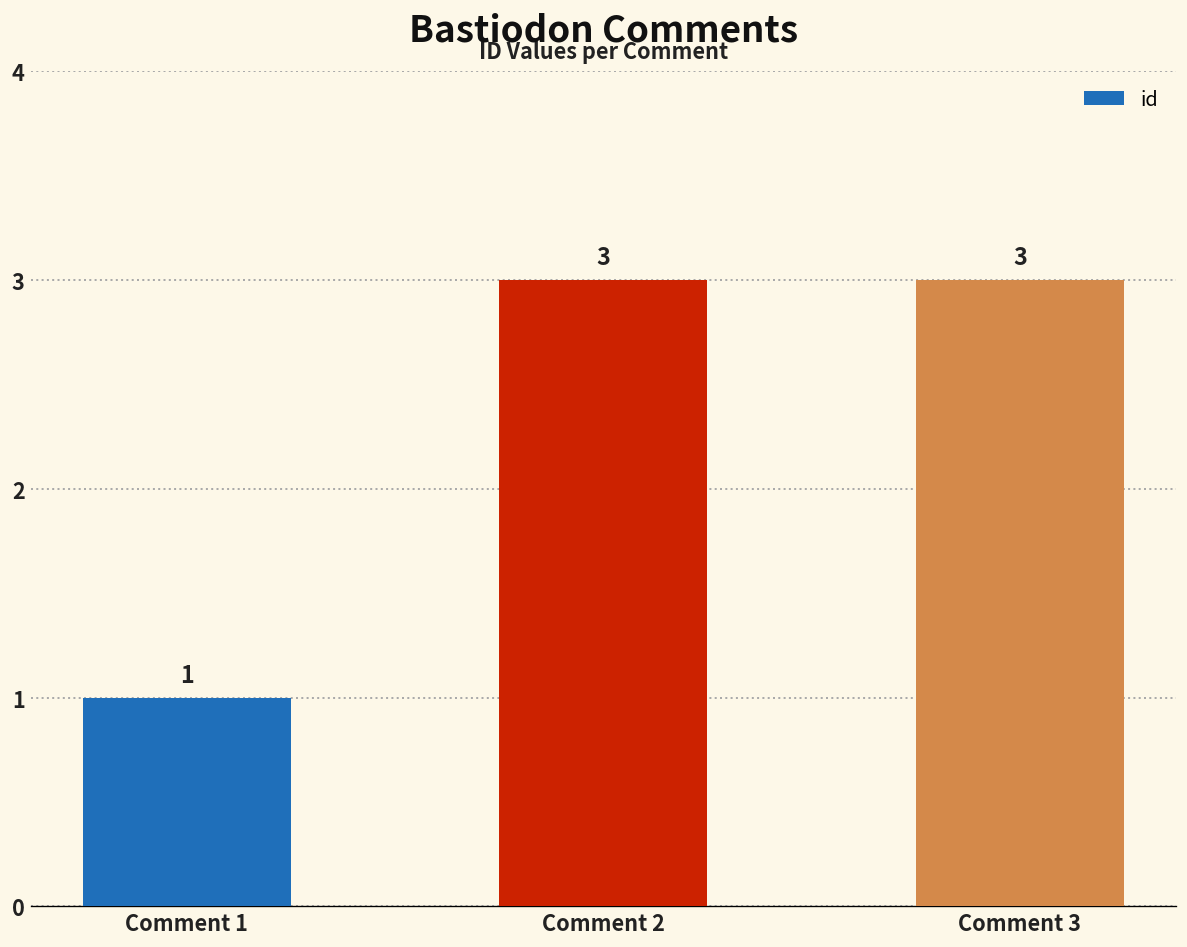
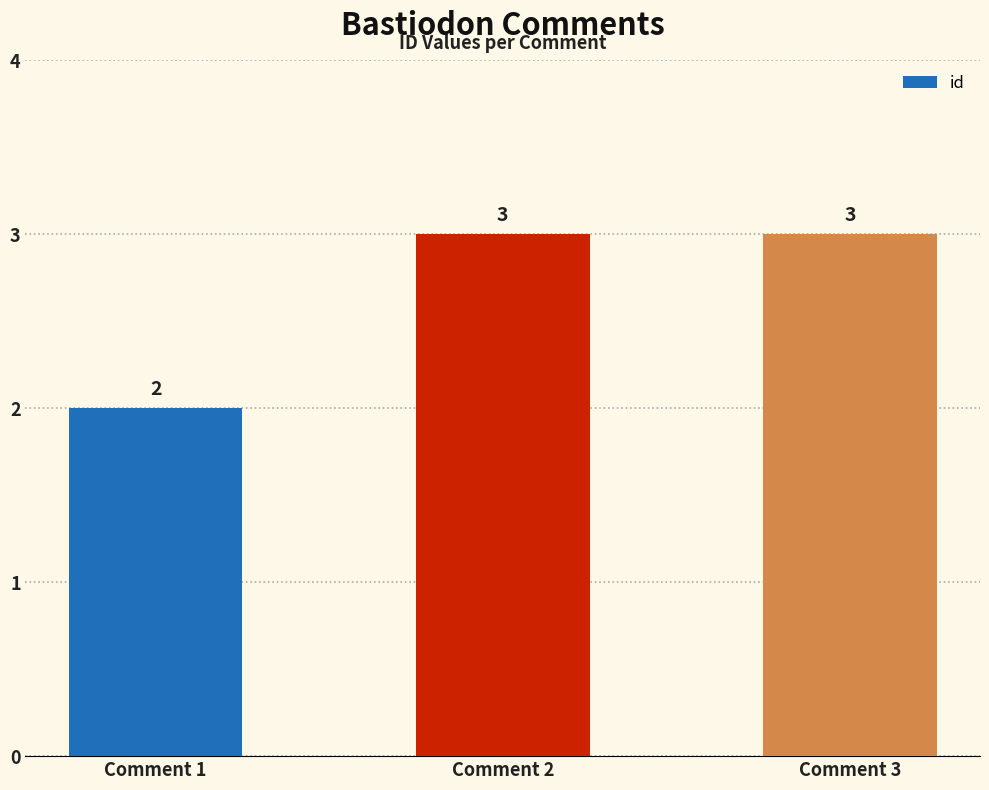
  {
-   "Comment 1": 1,
+   "Comment 1": 2,
    "Comment 2": 3,
    "Comment 3": 3
  }
